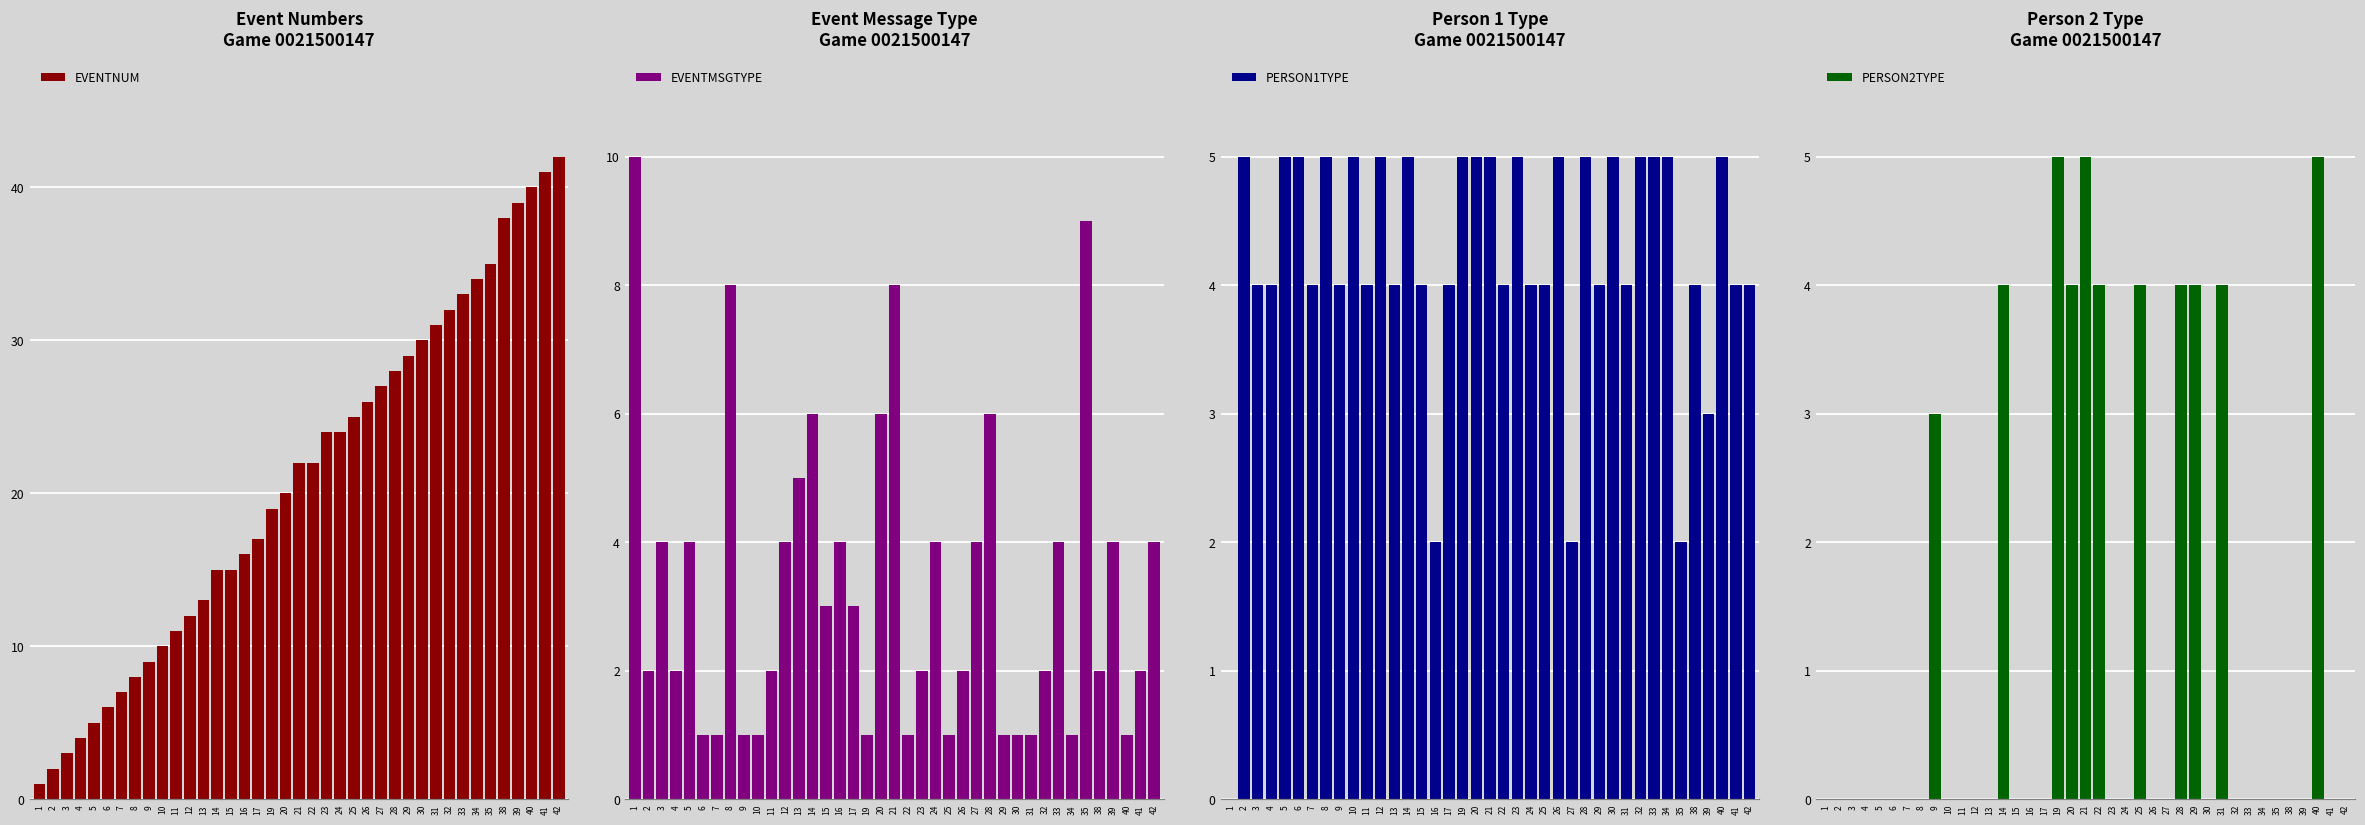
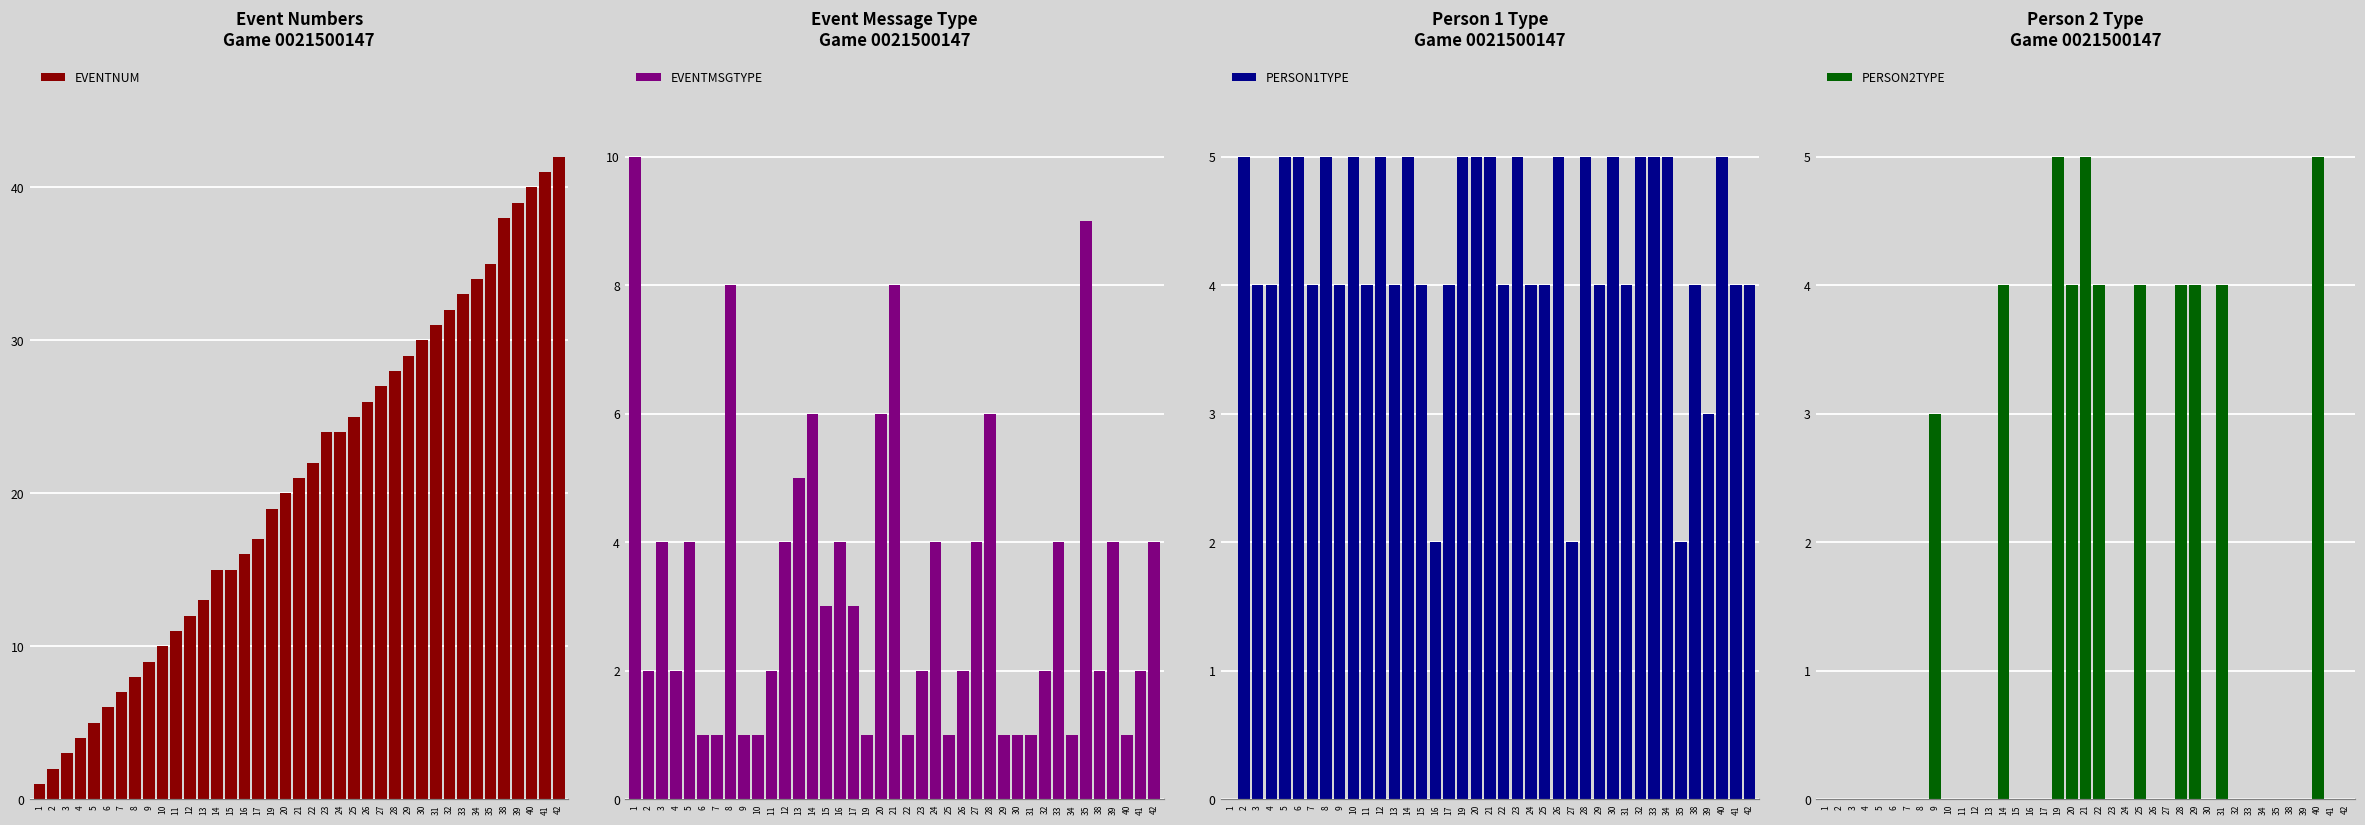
  {
    "Event Numbers Game 0021500147": {
      "1": 1,
      "2": 2,
      "3": 3,
      "4": 4,
      "5": 5,
      "6": 6,
      "7": 7,
      "8": 8,
      "9": 9,
      "10": 10,
      "11": 11,
      "12": 12,
      "13": 13,
      "14": 15,
      "15": 15,
      "16": 16,
      "17": 17,
      "19": 19,
      "20": 20,
-     "21": 22,
+     "21": 21,
      "22": 22,
      "23": 24,
      "24": 24,
      "25": 25,
      "26": 26,
      "27": 27,
      "28": 28,
      "29": 29,
      "30": 30,
      "31": 31,
      "32": 32,
      "33": 33,
      "34": 34,
      "35": 35,
      "38": 38,
      "39": 39,
      "40": 40,
      "41": 41,
      "42": 42
    },
    "Event Message Type Game 0021500147": {
      "1": 10.0,
      "2": 2.0,
      "3": 4.0,
      "4": 2.0,
      "5": 4.0,
      "6": 1.0,
      "7": 1.0,
      "8": 8.0,
      "9": 1.0,
      "10": 1.0,
      "11": 2.0,
      "12": 4.0,
      "13": 5.0,
      "14": 6.0,
      "15": 3.0,
      "16": 4.0,
      "17": 3.0,
      "19": 1.0,
      "20": 6.0,
      "21": 8.0,
      "22": 1.0,
      "23": 2.0,
      "24": 4.0,
      "25": 1.0,
      "26": 2.0,
      "27": 4.0,
      "28": 6.0,
      "29": 1.0,
      "30": 1.0,
      "31": 1.0,
      "32": 2.0,
      "33": 4.0,
      "34": 1.0,
      "35": 9.0,
      "38": 2.0,
      "39": 4.0,
      "40": 1.0,
      "41": 2.0,
      "42": 4.0
    },
    "Person 1 Type Game 0021500147": {
      "1": 0.00,
      "2": 5.00,
      "3": 4.00,
      "4": 4.00,
      "5": 5.00,
      "6": 5.00,
      "7": 4.00,
      "8": 5.00,
      "9": 4.00,
      "10": 5.00,
      "11": 4.00,
      "12": 5.00,
      "13": 4.00,
      "14": 5.00,
      "15": 4.00,
      "16": 2.00,
      "17": 4.00,
      "19": 5.00,
      "20": 5.00,
      "21": 5.00,
      "22": 4.00,
      "23": 5.00,
      "24": 4.00,
      "25": 4.00,
      "26": 5.00,
      "27": 2.00,
      "28": 5.00,
      "29": 4.00,
      "30": 5.00,
      "31": 4.00,
      "32": 5.00,
      "33": 5.00,
      "34": 5.00,
      "35": 2.00,
      "38": 4.00,
      "39": 3.00,
      "40": 5.00,
      "41": 4.00,
      "42": 4.00
    },
    "Person 2 Type Game 0021500147": {
      "1": 0.00,
      "2": 0.00,
      "3": 0.00,
      "4": 0.00,
      "5": 0.00,
      "6": 0.00,
      "7": 0.00,
      "8": 0.00,
      "9": 3.00,
      "10": 0.00,
      "11": 0.00,
      "12": 0.00,
      "13": 0.00,
      "14": 4.00,
      "15": 0.00,
      "16": 0.00,
      "17": 0.00,
      "19": 5.00,
      "20": 4.00,
      "21": 5.00,
      "22": 4.00,
      "23": 0.00,
      "24": 0.00,
      "25": 4.00,
      "26": 0.00,
      "27": 0.00,
      "28": 4.00,
      "29": 4.00,
      "30": 0.00,
      "31": 4.00,
      "32": 0.00,
      "33": 0.00,
      "34": 0.00,
      "35": 0.00,
      "38": 0.00,
      "39": 0.00,
      "40": 5.00,
      "41": 0.00,
      "42": 0.00
    }
  }
